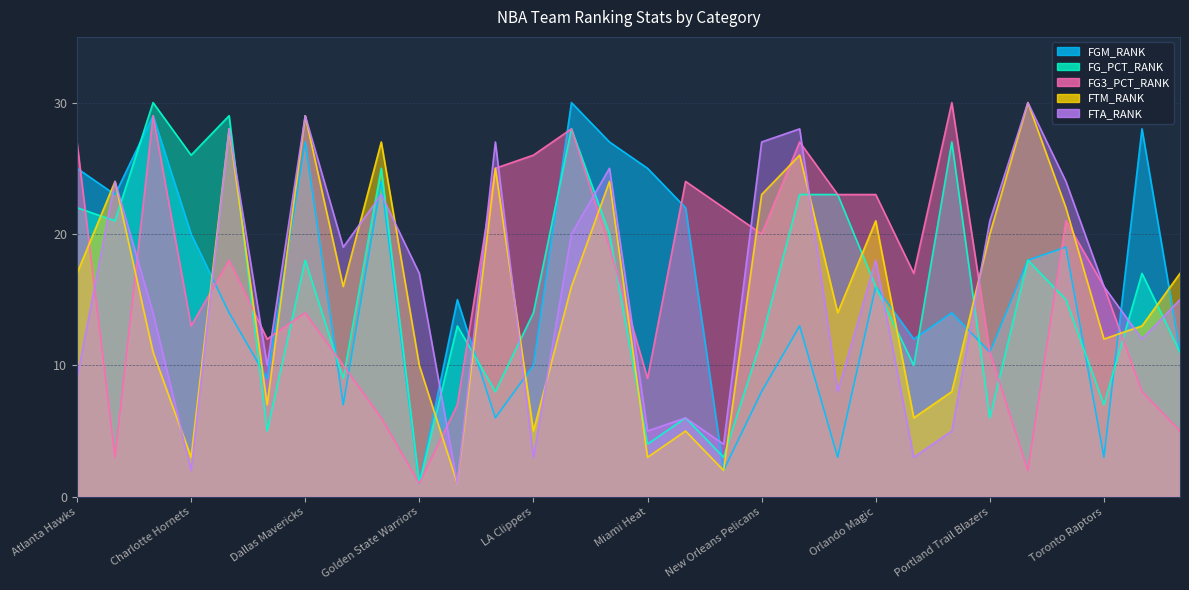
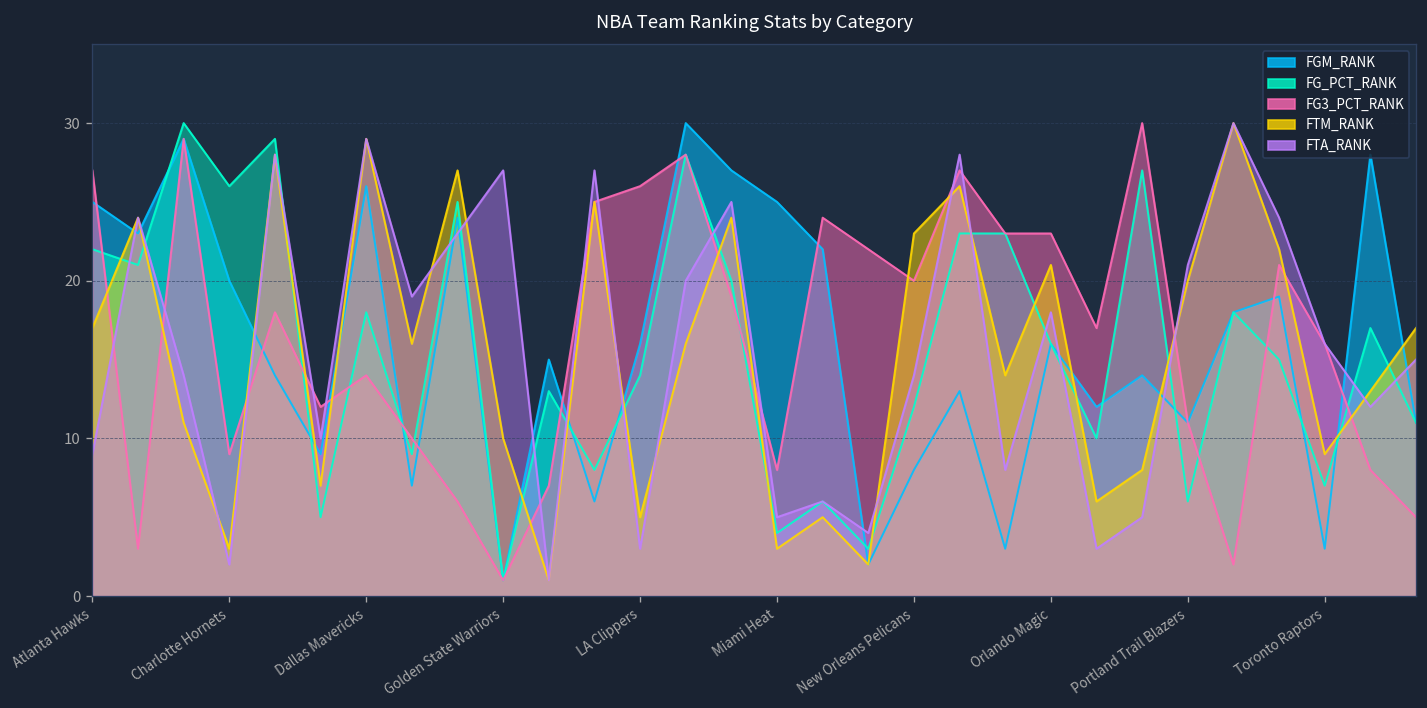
  {
    "FGM_RANK": {
      "Atlanta Hawks": 25,
      "Charlotte Hornets": 20,
-     "Dallas Mavericks": 27,
-     "LA Clippers": 10,
+     "Dallas Mavericks": 26,
+     "LA Clippers": 16,
      "Miami Heat": 25,
      "New Orleans Pelicans": 8,
      "Toronto Raptors": 3
    },
    "FG_PCT_RANK": {
      "Atlanta Hawks": 22,
      "Charlotte Hornets": 26,
      "Dallas Mavericks": 18,
      "LA Clippers": 14,
      "Miami Heat": 4,
      "New Orleans Pelicans": 12,
      "Portland Trail Blazers": 6,
      "Toronto Raptors": 7
    },
    "FG3_PCT_RANK": {
      "Atlanta Hawks": 27,
-     "Charlotte Hornets": 13,
+     "Charlotte Hornets": 9,
      "Dallas Mavericks": 14,
      "LA Clippers": 26,
-     "Miami Heat": 9,
+     "Miami Heat": 8,
      "New Orleans Pelicans": 20,
      "Orlando Magic": 23
    },
    "FTM_RANK": {
      "Atlanta Hawks": 17,
      "Charlotte Hornets": 3,
      "Golden State Warriors": 10,
      "LA Clippers": 5,
      "Miami Heat": 3,
      "New Orleans Pelicans": 23,
      "Orlando Magic": 21,
      "Portland Trail Blazers": 20,
-     "Toronto Raptors": 12
+     "Toronto Raptors": 9
    },
    "FTA_RANK": {
      "Atlanta Hawks": 9,
      "Charlotte Hornets": 2,
-     "Golden State Warriors": 17,
+     "Golden State Warriors": 27,
      "LA Clippers": 3,
      "Miami Heat": 5,
-     "New Orleans Pelicans": 27,
+     "New Orleans Pelicans": 14,
      "Orlando Magic": 18,
      "Portland Trail Blazers": 21
    }
  }
